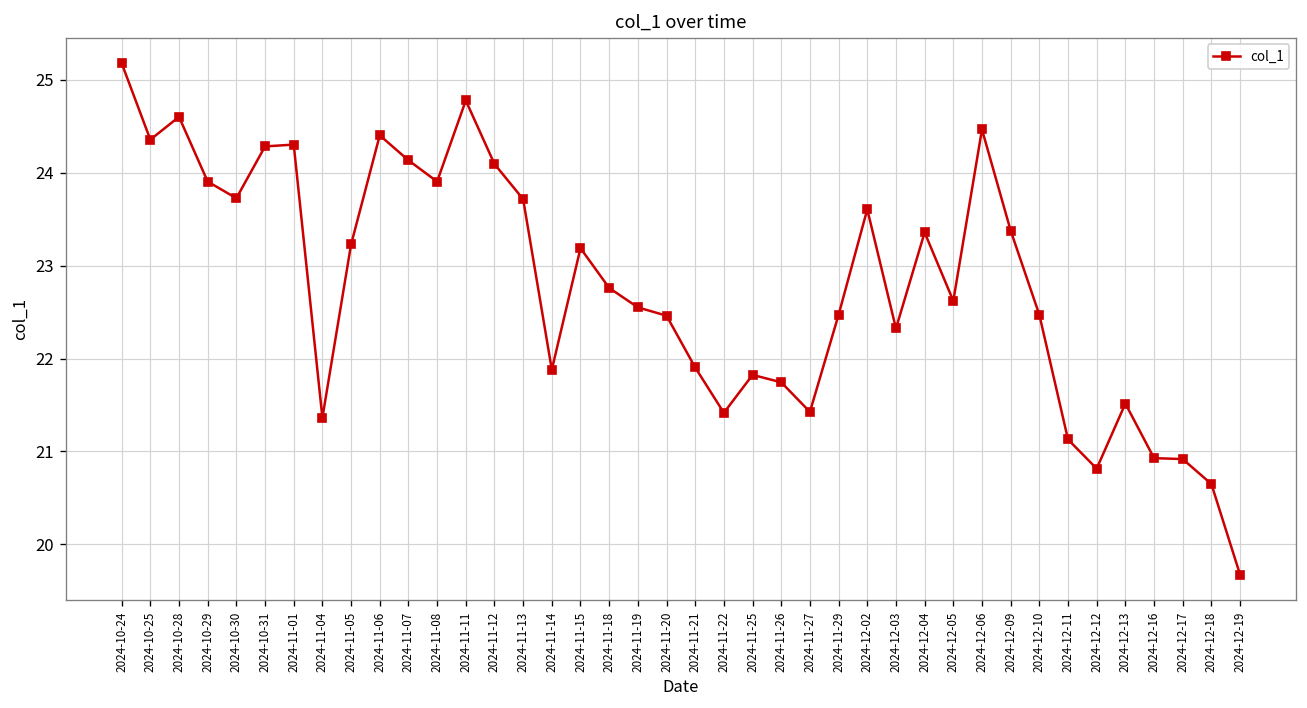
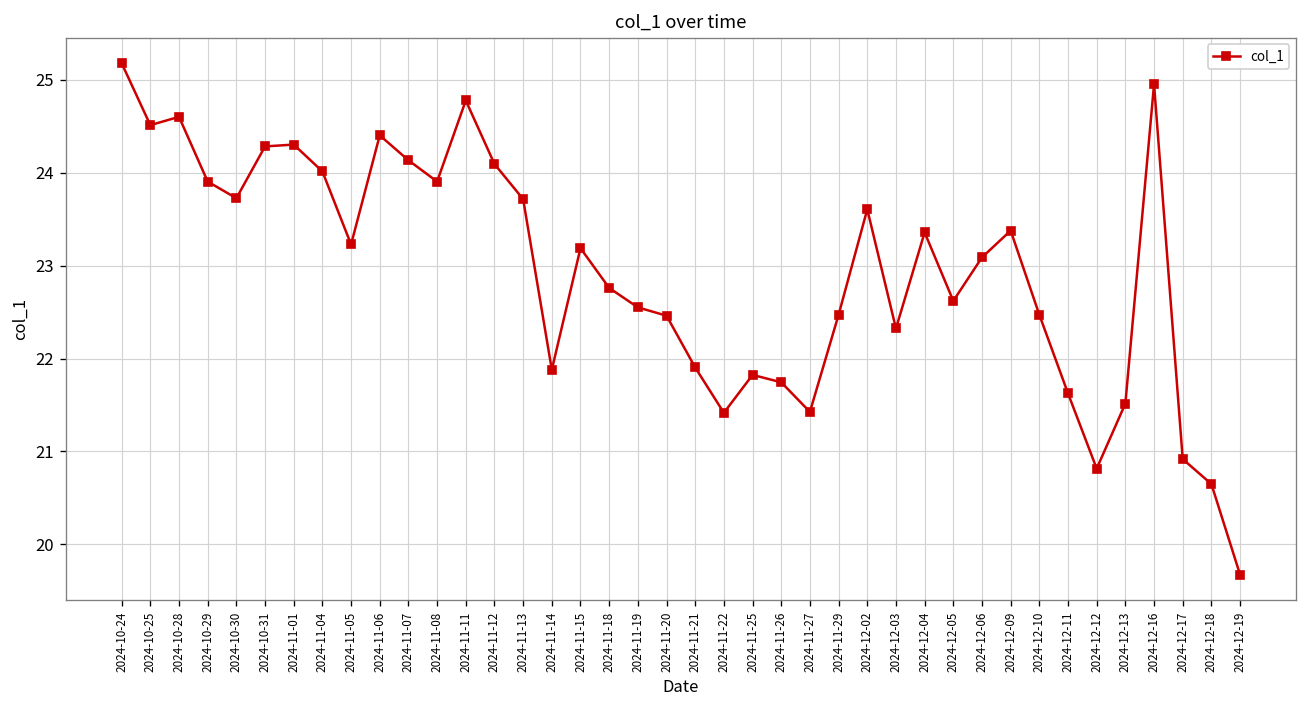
  {
    "2024-10-24": 25.2,
-   "2024-10-25": 24.4,
+   "2024-10-25": 24.5,
    "2024-10-28": 24.6,
    "2024-10-29": 23.9,
    "2024-10-30": 23.7,
    "2024-10-31": 24.3,
    "2024-11-01": 24.3,
-   "2024-11-04": 21.4,
+   "2024-11-04": 24.0,
    "2024-11-05": 23.2,
    "2024-11-06": 24.4,
    "2024-11-07": 24.1,
    "2024-11-08": 23.9,
    "2024-11-11": 24.8,
    "2024-11-12": 24.1,
    "2024-11-13": 23.7,
    "2024-11-14": 21.9,
    "2024-11-15": 23.2,
    "2024-11-18": 22.8,
    "2024-11-19": 22.6,
    "2024-11-20": 22.5,
    "2024-11-21": 21.9,
    "2024-11-22": 21.4,
    "2024-11-25": 21.8,
    "2024-11-26": 21.7,
    "2024-11-27": 21.4,
    "2024-11-29": 22.5,
    "2024-12-02": 23.6,
    "2024-12-03": 22.3,
    "2024-12-04": 23.4,
    "2024-12-05": 22.6,
-   "2024-12-06": 24.5,
+   "2024-12-06": 23.1,
    "2024-12-09": 23.4,
    "2024-12-10": 22.5,
-   "2024-12-11": 21.1,
+   "2024-12-11": 21.6,
    "2024-12-12": 20.8,
    "2024-12-13": 21.5,
-   "2024-12-16": 20.9,
+   "2024-12-16": 25.0,
    "2024-12-17": 20.9,
    "2024-12-18": 20.6,
    "2024-12-19": 19.7
  }
